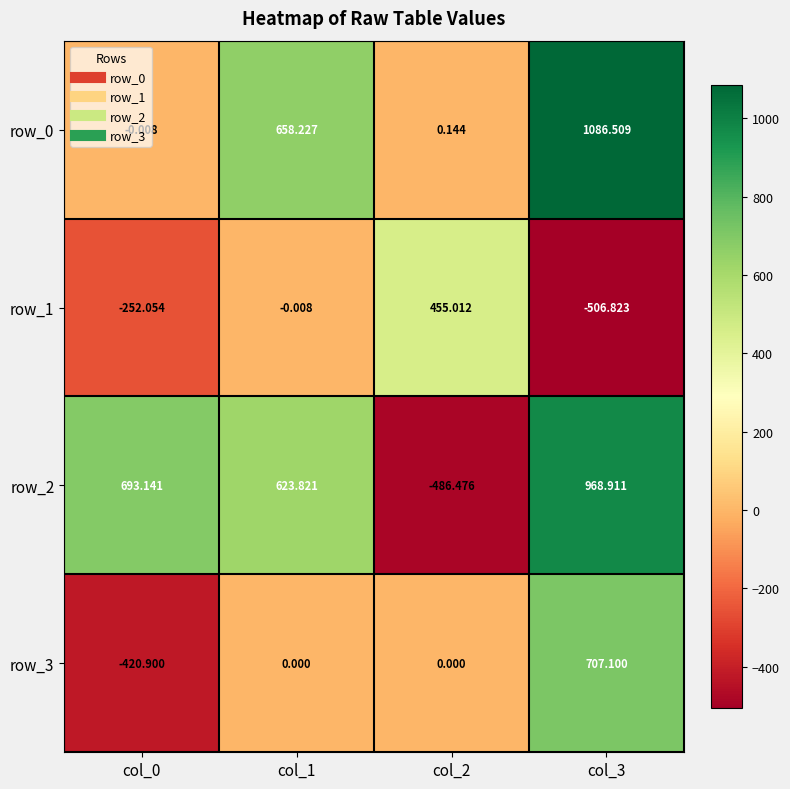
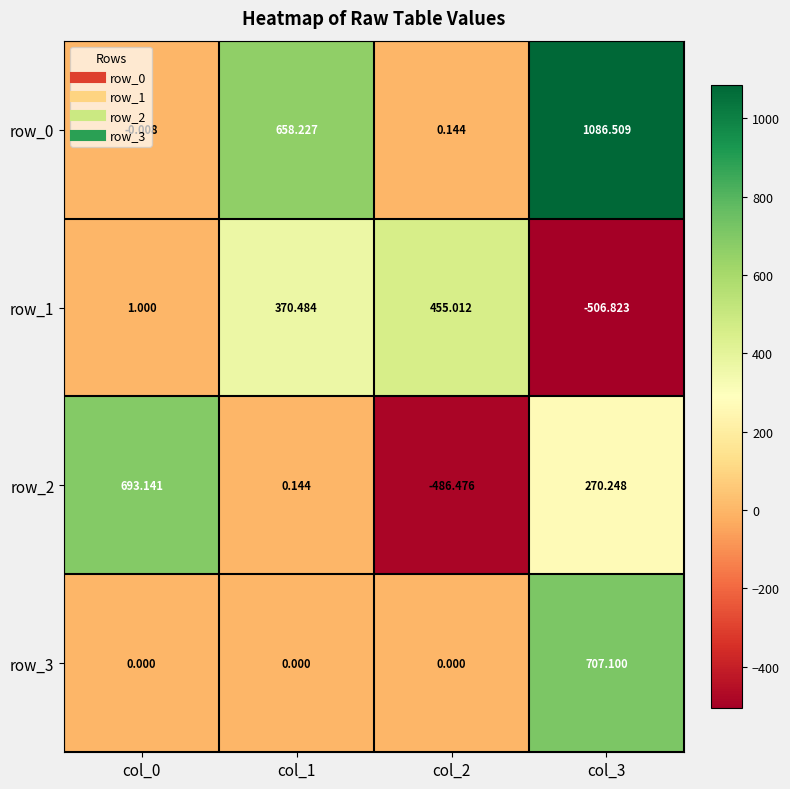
  {
    "row_0": {
      "col_1": 658.227,
      "col_2": 0.144,
      "col_3": 1086.509
    },
    "row_1": {
-     "col_0": -252.054,
-     "col_1": -0.008,
+     "col_0": 1.000,
+     "col_1": 370.484,
      "col_2": 455.012,
      "col_3": -506.823
    },
    "row_2": {
      "col_0": 693.141,
-     "col_1": 623.821,
+     "col_1": 0.144,
      "col_2": -486.476,
-     "col_3": 968.911
+     "col_3": 270.248
    },
    "row_3": {
-     "col_0": -420.900,
+     "col_0": 0.000,
      "col_1": 0.000,
      "col_2": 0.000,
      "col_3": 707.100
    }
  }
